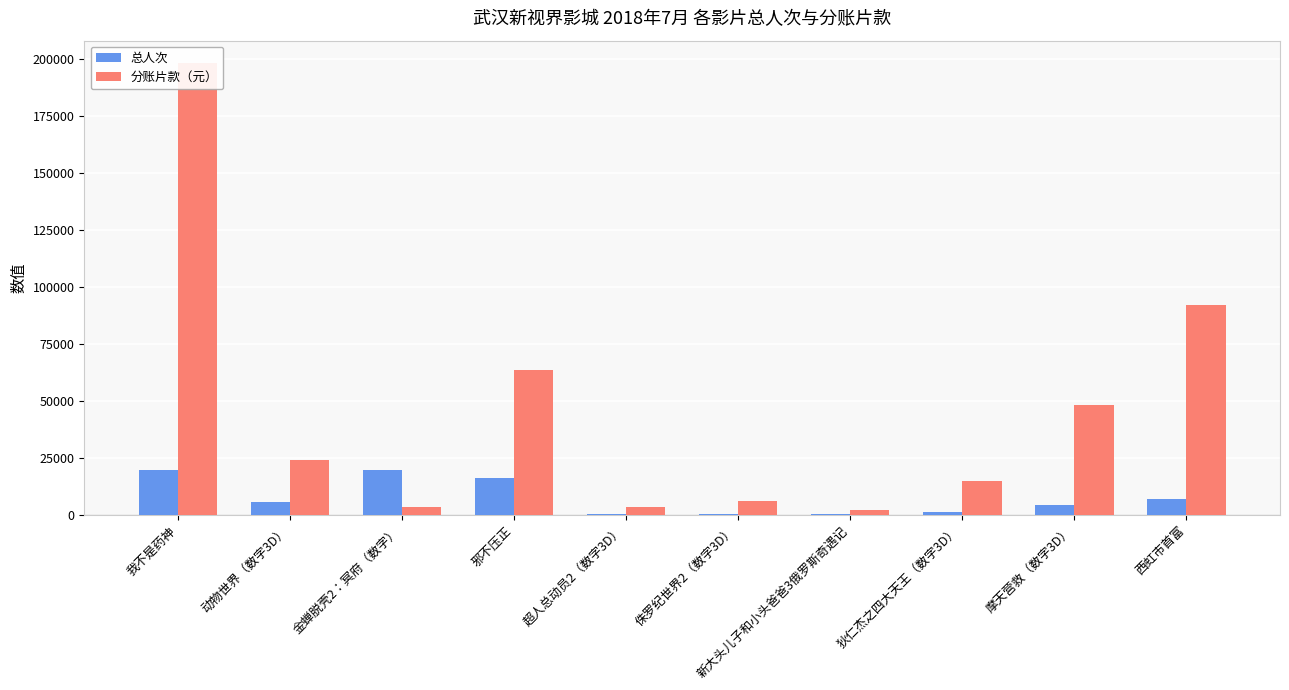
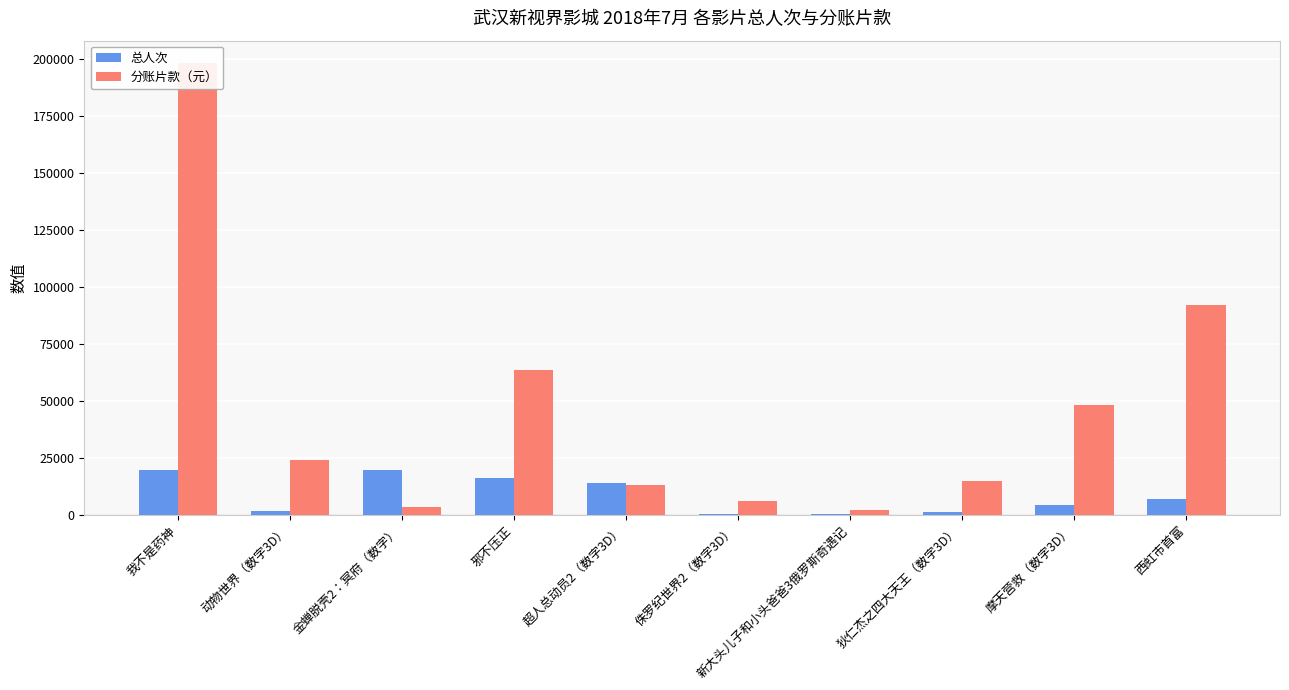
  {
    "总人次": {
      "我不是药神": 20000,
-     "动物世界（数字3D）": 5000,
+     "动物世界（数字3D）": 2000,
      "金蝉脱壳2：冥府（数字）": 20000,
      "邪不压正": 16000,
-     "超人总动员2（数字3D）": 0,
+     "超人总动员2（数字3D）": 14000,
      "狄仁杰之四大天王（数字3D）": 1000,
      "摩天营救（数字3D）": 4000,
      "西虹市首富": 7000
    },
    "分账片款（元）": {
      "动物世界（数字3D）": 24000,
      "金蝉脱壳2：冥府（数字）": 3000,
      "邪不压正": 63000,
-     "超人总动员2（数字3D）": 3000,
+     "超人总动员2（数字3D）": 13000,
      "侏罗纪世界2（数字3D）": 6000,
      "新大头儿子和小头爸爸3俄罗斯奇遇记": 2000,
      "狄仁杰之四大天王（数字3D）": 15000,
      "摩天营救（数字3D）": 48000,
      "西虹市首富": 92000
    }
  }
